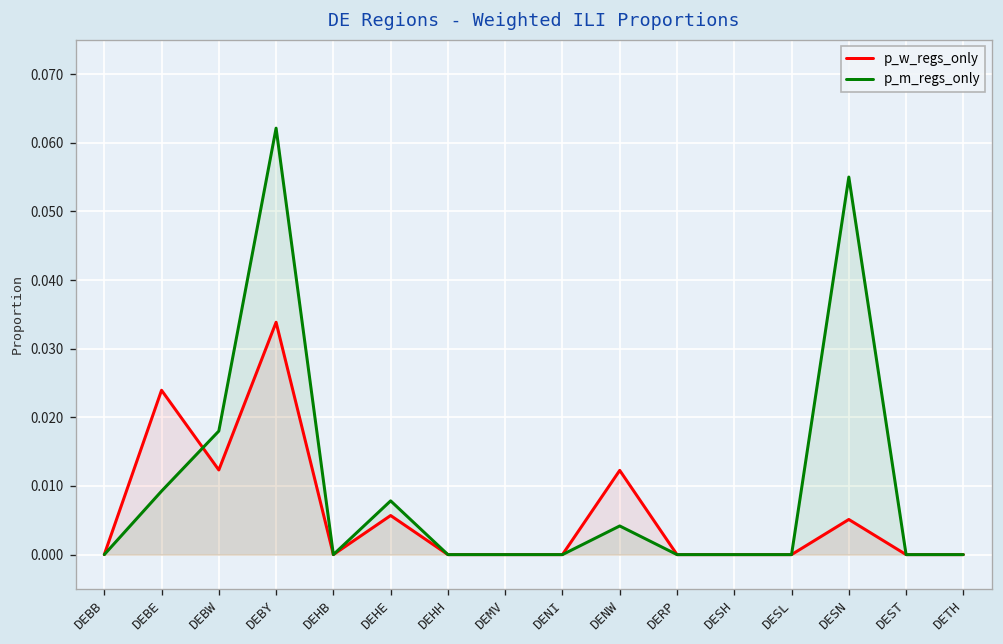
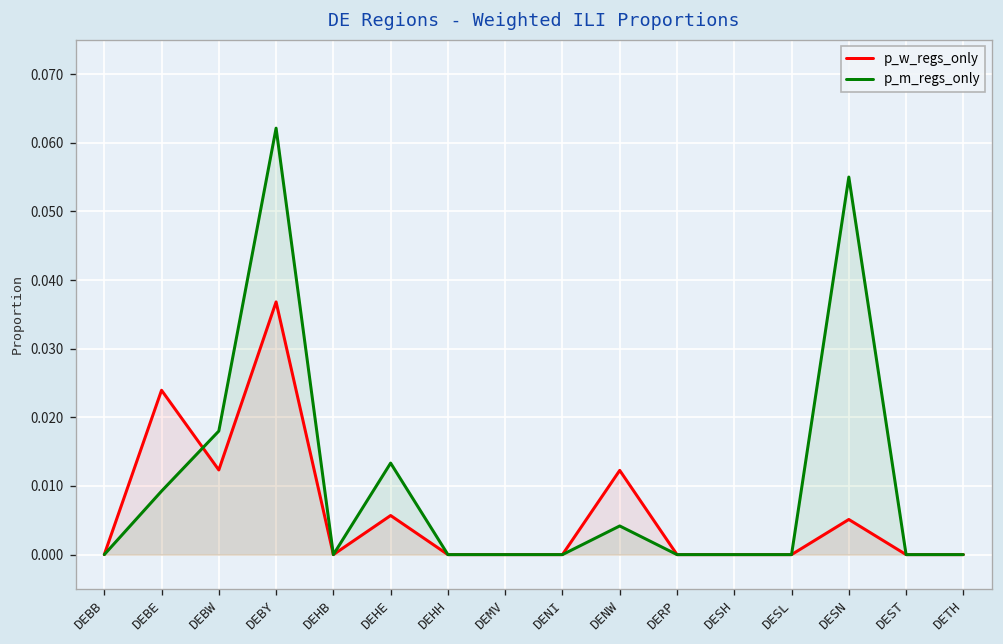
  {
    "p_w_regs_only": {
      "DEBE": 0.024,
      "DEBW": 0.012,
-     "DEBY": 0.034,
+     "DEBY": 0.037,
      "DEHE": 0.006,
      "DENW": 0.012,
      "DESN": 0.005
    },
    "p_m_regs_only": {
      "DEBE": 0.009,
      "DEBW": 0.018,
      "DEBY": 0.062,
-     "DEHE": 0.008,
+     "DEHE": 0.013,
      "DENW": 0.004,
      "DESN": 0.055
    }
  }
